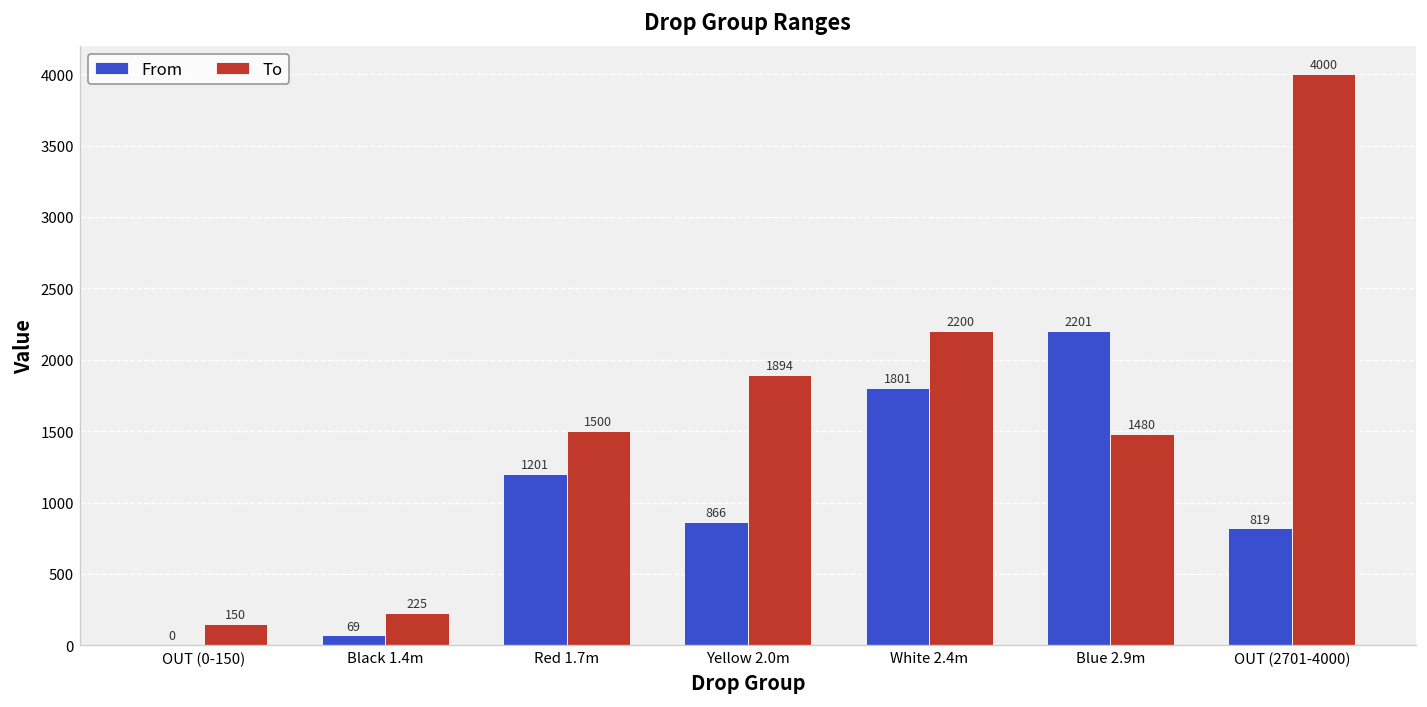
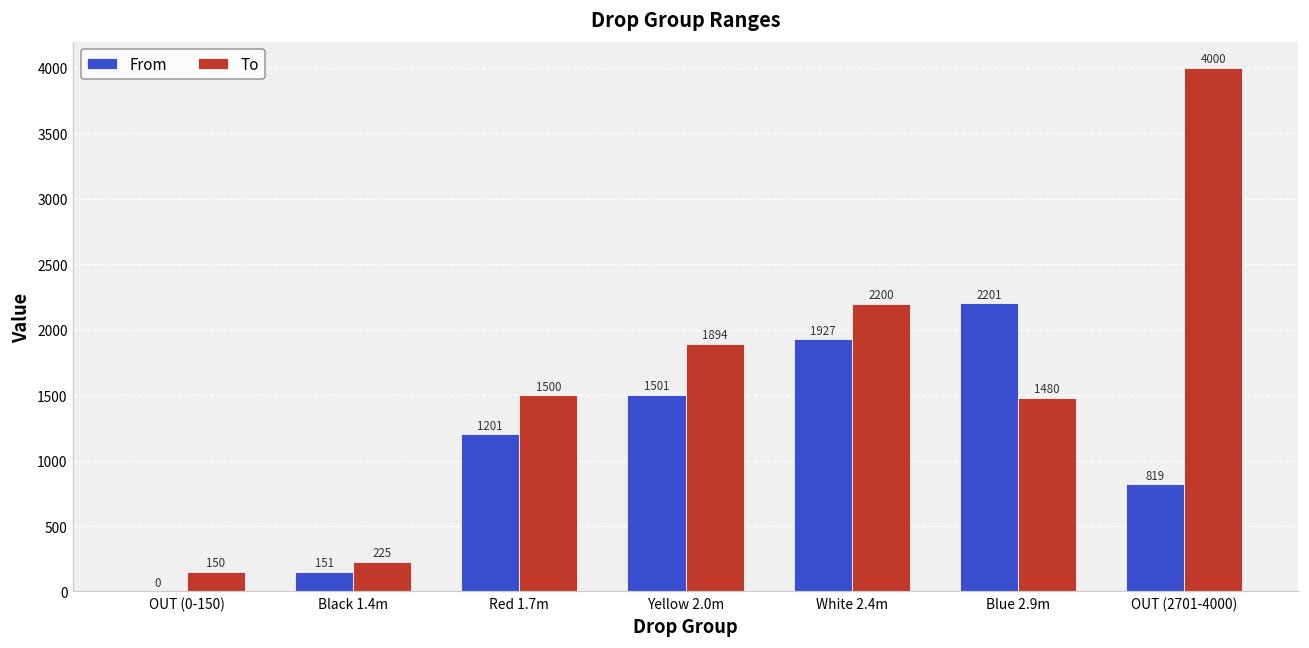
  {
    "From": {
      "OUT (0-150)": 0,
-     "Black 1.4m": 69,
+     "Black 1.4m": 151,
      "Red 1.7m": 1201,
-     "Yellow 2.0m": 866,
-     "White 2.4m": 1801,
+     "Yellow 2.0m": 1501,
+     "White 2.4m": 1927,
      "Blue 2.9m": 2201,
      "OUT (2701-4000)": 819
    },
    "To": {
      "OUT (0-150)": 150,
      "Black 1.4m": 225,
      "Red 1.7m": 1500,
      "Yellow 2.0m": 1894,
      "White 2.4m": 2200,
      "Blue 2.9m": 1480,
      "OUT (2701-4000)": 4000
    }
  }
